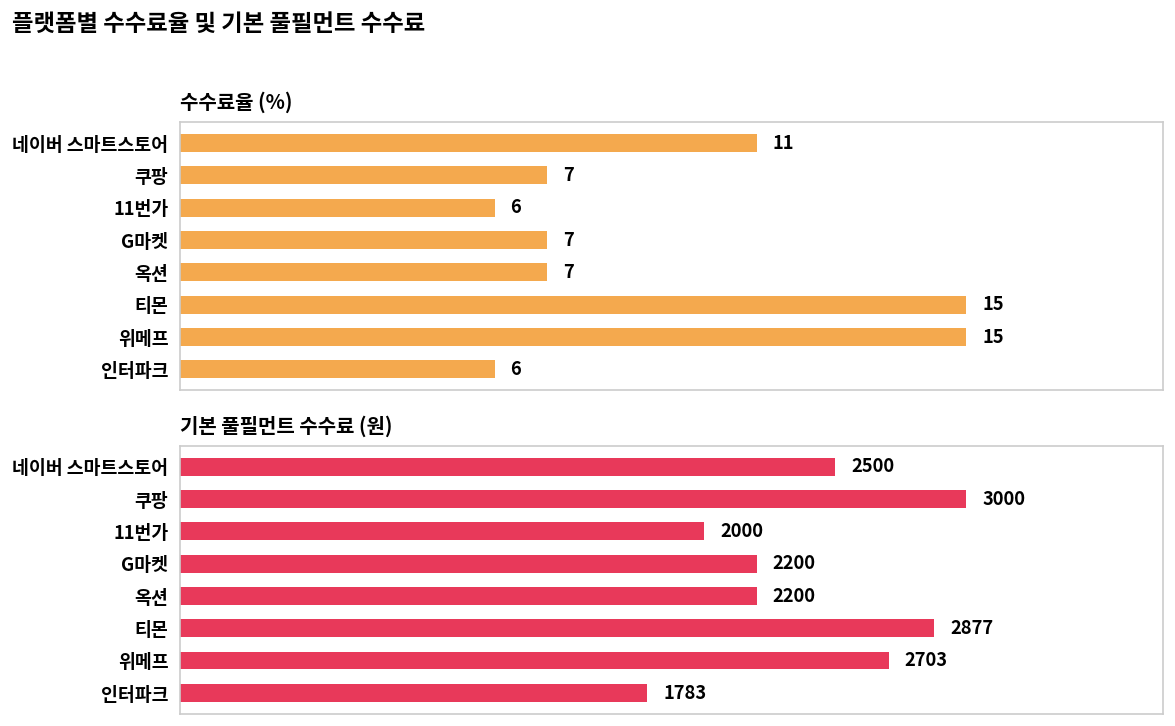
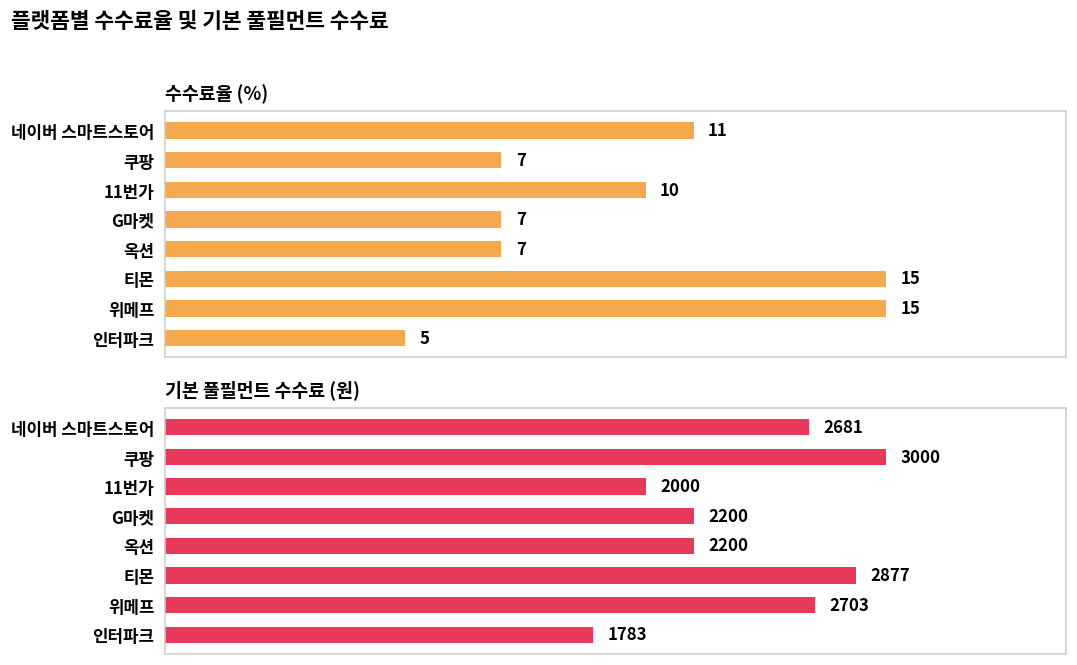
  {
    "수수료율 (%)": {
      "네이버 스마트스토어": 11,
      "쿠팡": 7,
-     "11번가": 6,
+     "11번가": 10,
      "G마켓": 7,
      "옥션": 7,
      "티몬": 15,
      "위메프": 15,
-     "인터파크": 6
+     "인터파크": 5
    },
    "기본 풀필먼트 수수료 (원)": {
-     "네이버 스마트스토어": 2500,
+     "네이버 스마트스토어": 2681,
      "쿠팡": 3000,
      "11번가": 2000,
      "G마켓": 2200,
      "옥션": 2200,
      "티몬": 2877,
      "위메프": 2703,
      "인터파크": 1783
    }
  }
